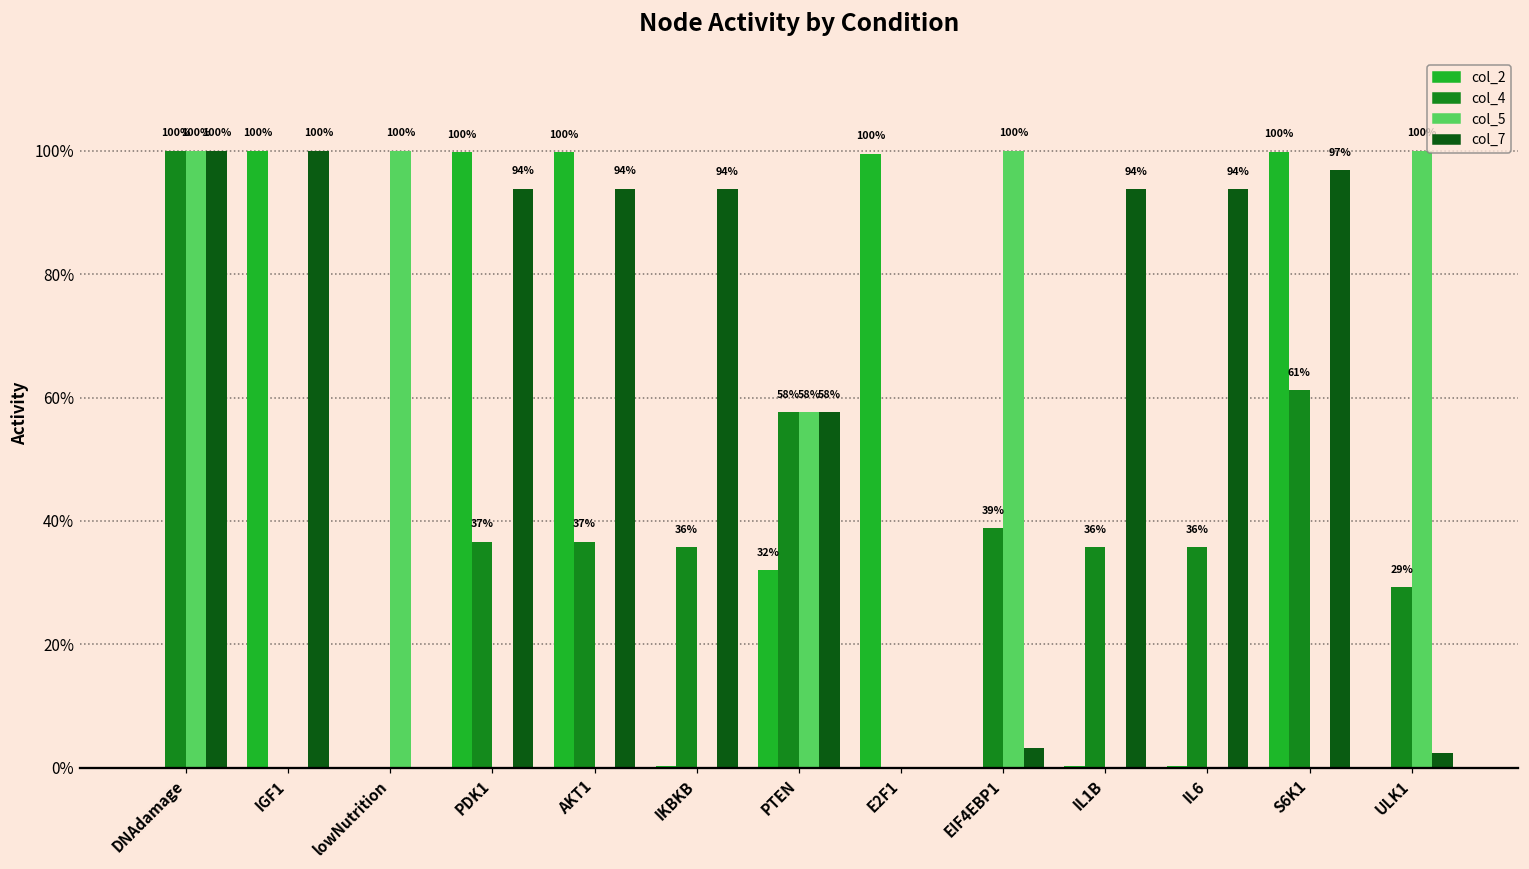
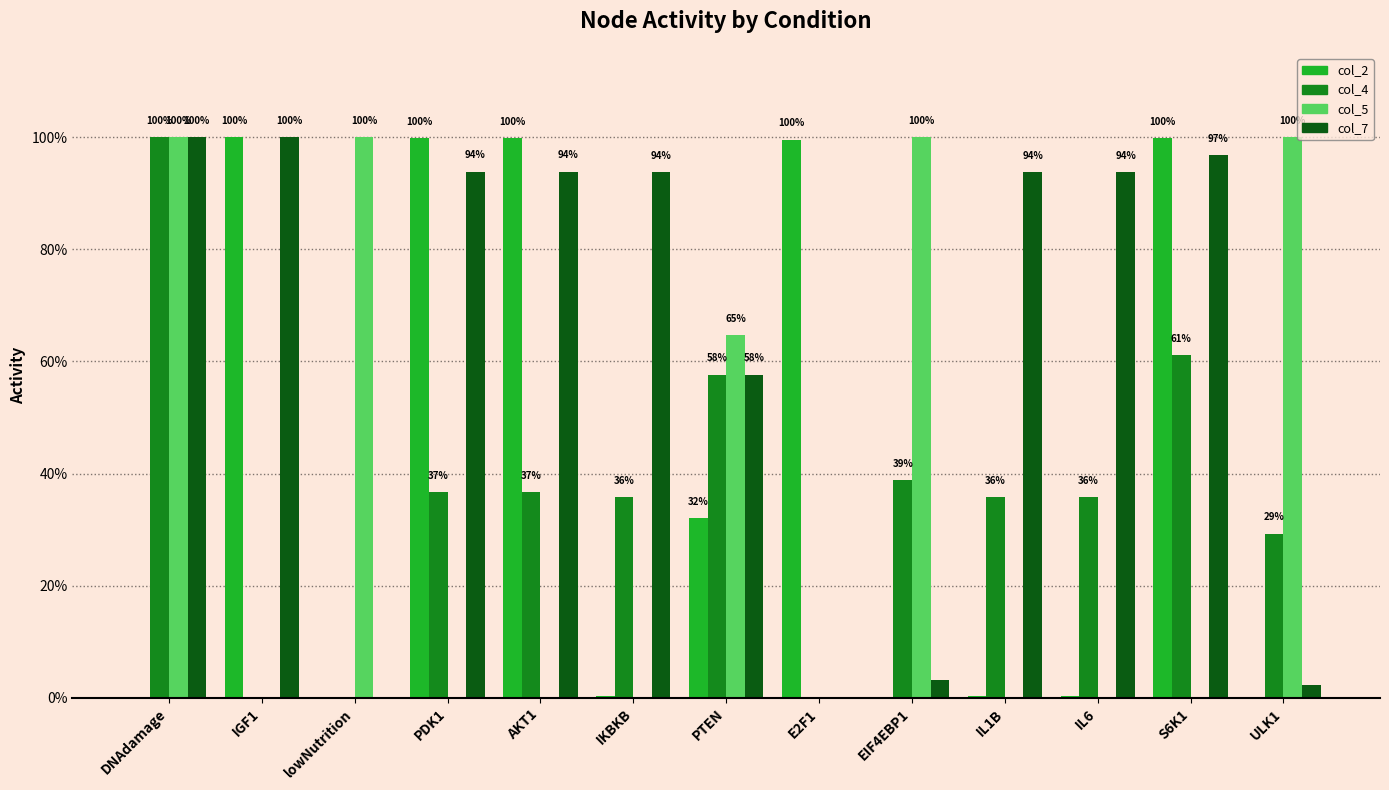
  {
    "col_5": {
      "lowNutrition": "100%",
-     "PTEN": "58%",
+     "PTEN": "65%",
      "EIF4EBP1": "100%"
    }
  }
